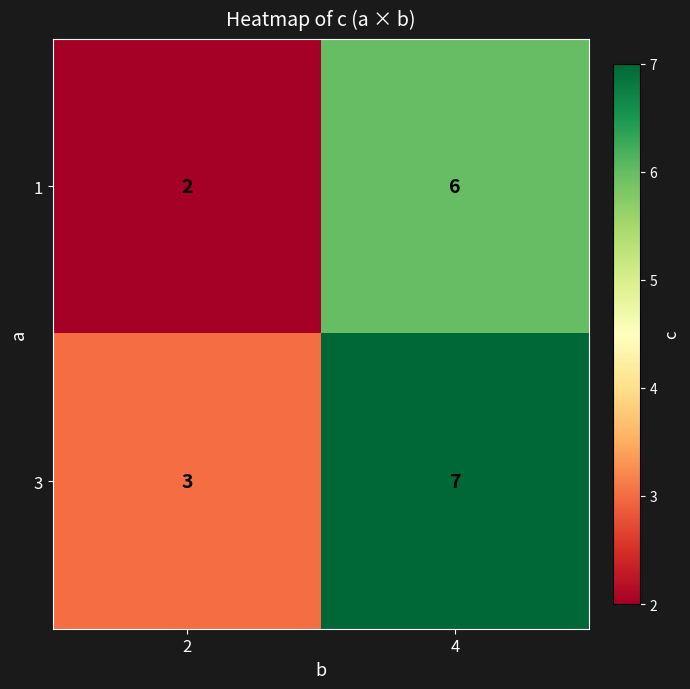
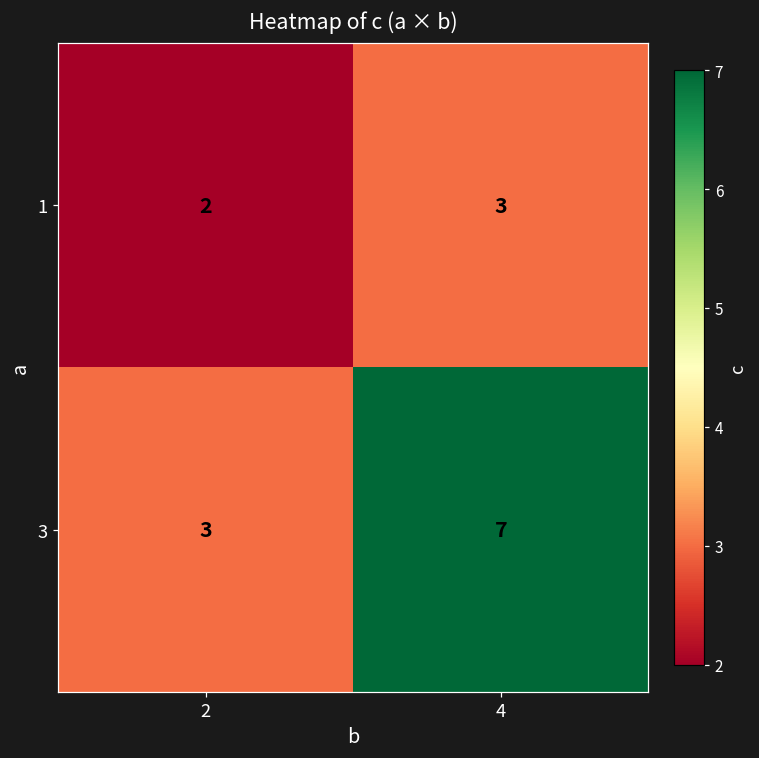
  {
    "1": {
      "2": 2,
-     "4": 6
+     "4": 3
    },
    "3": {
      "2": 3,
      "4": 7
    }
  }
